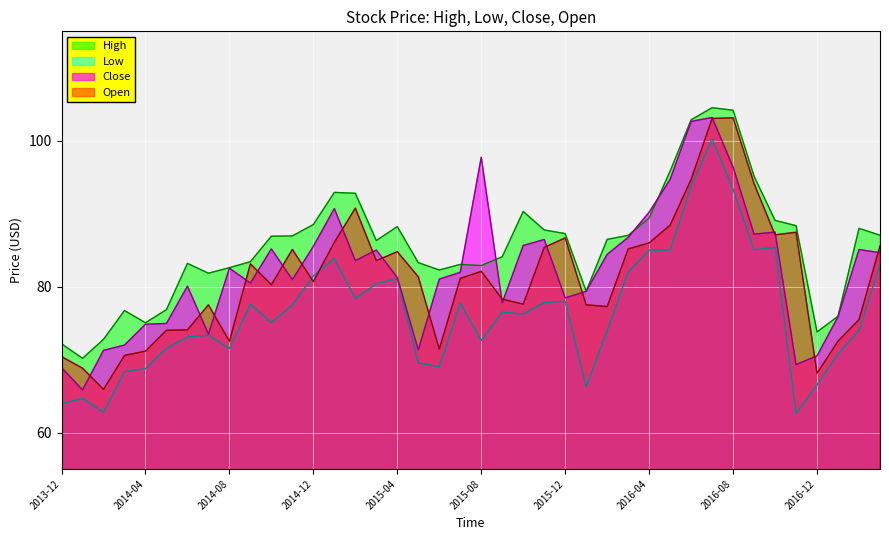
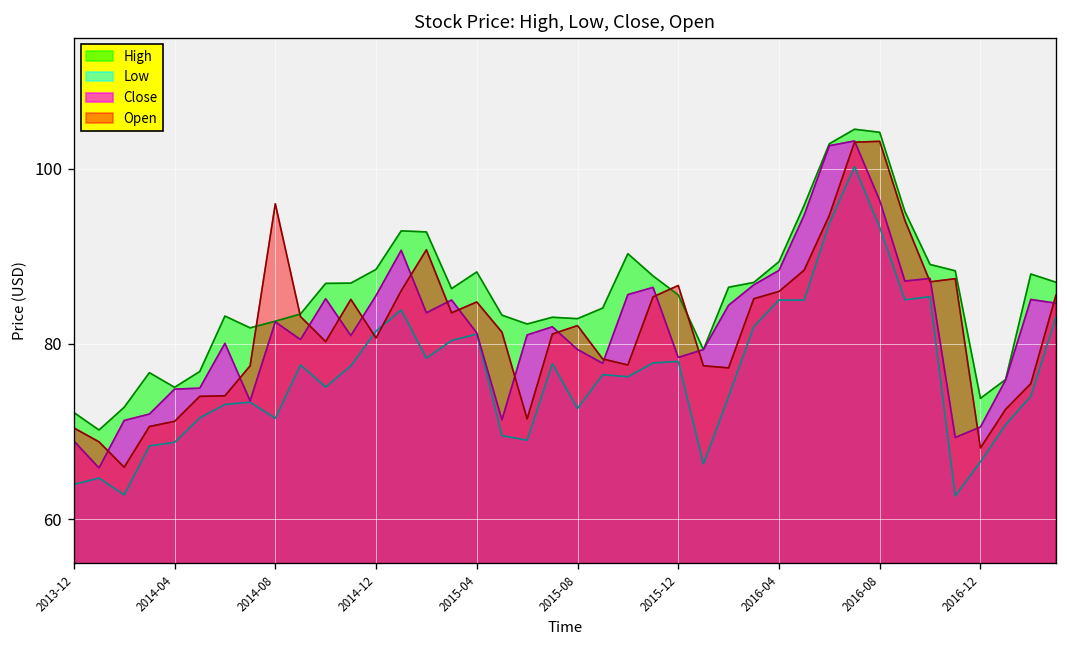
  {
    "High": {
      "2013-12": 72,
      "2014-12": 89,
      "2015-04": 88,
      "2015-08": 83,
-     "2015-12": 87,
+     "2015-12": 86,
      "2016-04": 89,
      "2016-08": 104,
      "2016-12": 74
    },
    "Low": {
      "2013-12": 64,
      "2014-04": 69,
      "2014-08": 72,
      "2014-12": 81,
      "2015-08": 73,
      "2015-12": 78,
      "2016-04": 85,
      "2016-08": 93,
      "2016-12": 67
    },
    "Close": {
      "2013-12": 69,
      "2014-12": 86,
-     "2015-08": 98,
+     "2015-08": 79,
      "2015-12": 78,
-     "2016-04": 90,
+     "2016-04": 88,
      "2016-08": 96,
      "2016-12": 71
    },
    "Open": {
      "2013-12": 70,
      "2014-04": 71,
-     "2014-08": 73,
+     "2014-08": 96,
      "2014-12": 81,
      "2015-04": 85,
      "2015-08": 82,
      "2015-12": 87,
      "2016-04": 86,
      "2016-08": 103,
      "2016-12": 68
    }
  }
